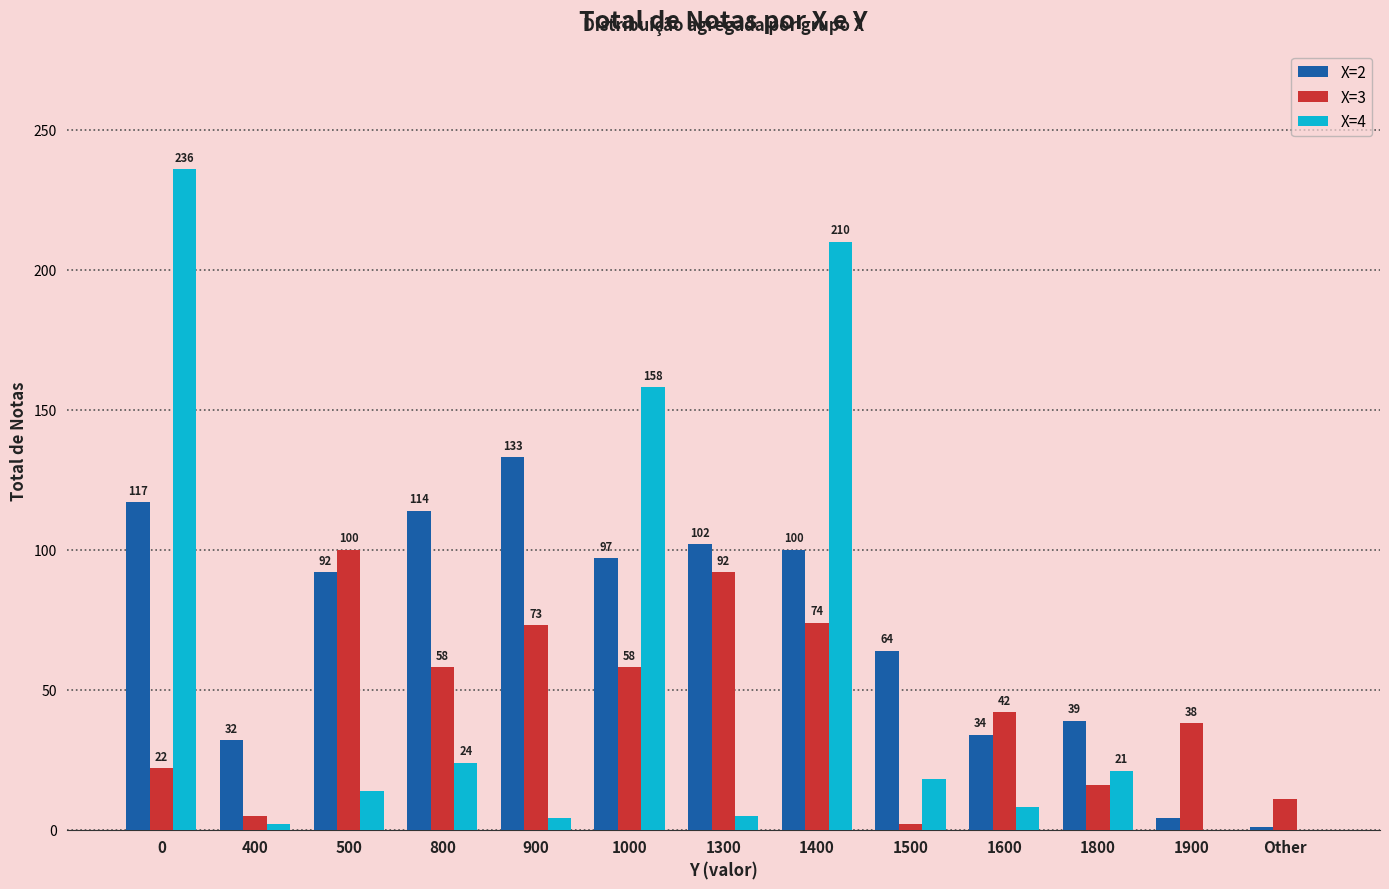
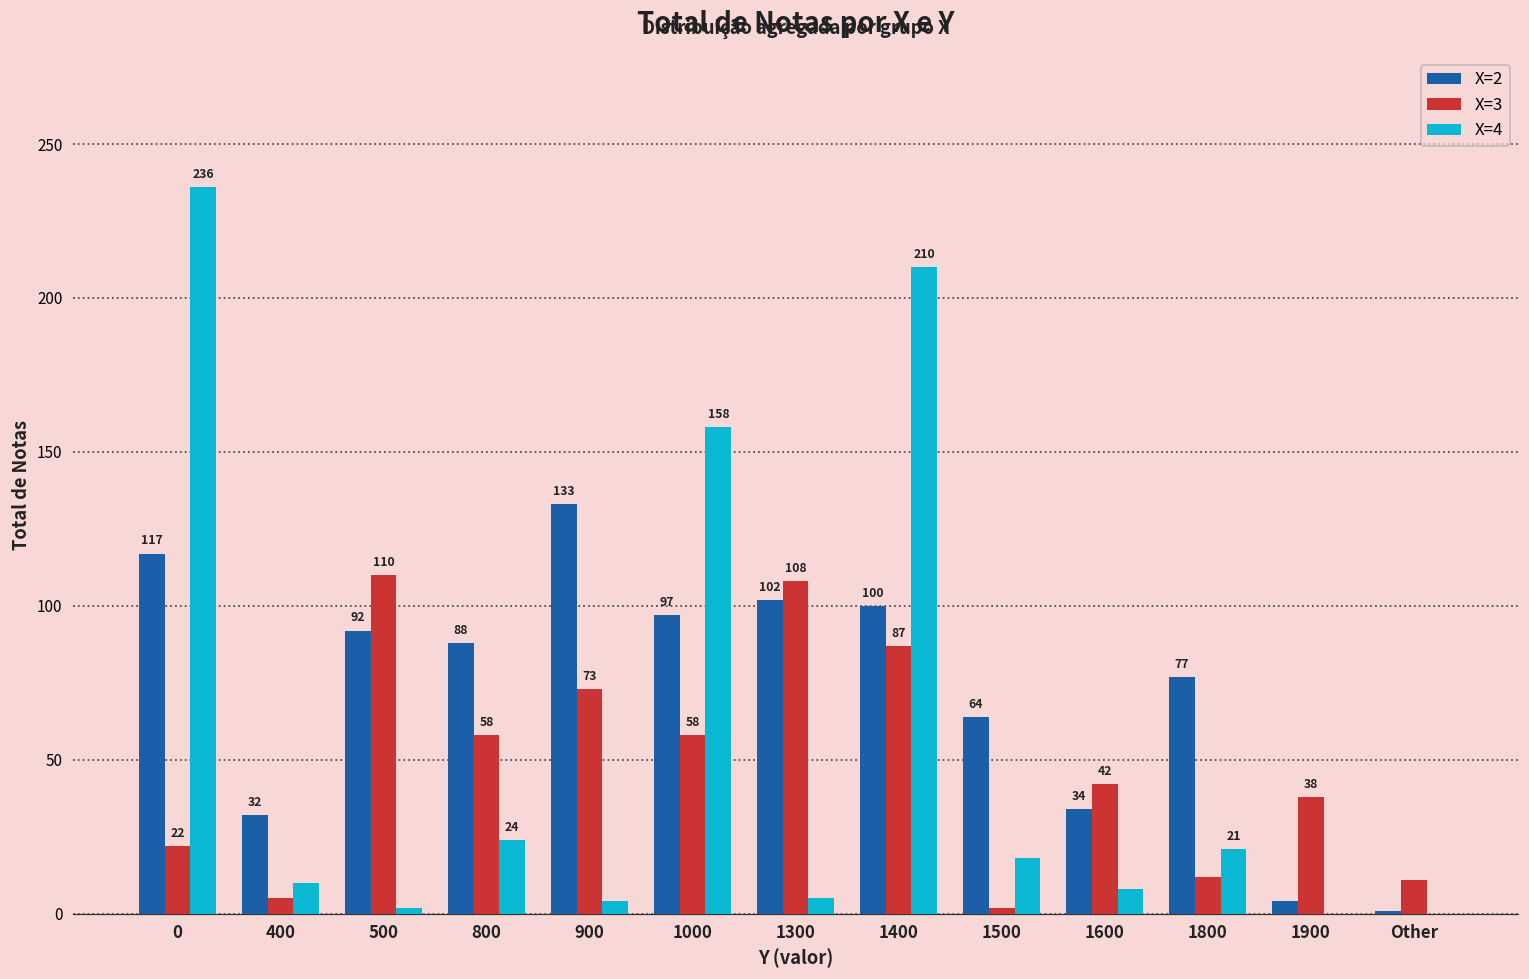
  {
    "X=2": {
      "0": 117,
      "400": 32,
      "500": 92,
-     "800": 114,
+     "800": 88,
      "900": 133,
      "1000": 97,
      "1300": 102,
      "1400": 100,
      "1500": 64,
      "1600": 34,
-     "1800": 39
+     "1800": 77
    },
    "X=3": {
      "0": 22,
-     "500": 100,
+     "500": 110,
      "800": 58,
      "900": 73,
      "1000": 58,
-     "1300": 92,
-     "1400": 74,
+     "1300": 108,
+     "1400": 87,
      "1600": 42,
-     "1800": 16,
+     "1800": 12,
      "1900": 38
    },
    "X=4": {
-     "400": 2,
-     "500": 14,
+     "400": 10,
+     "500": 2,
      "900": 4,
      "1300": 5,
      "1500": 18,
      "1600": 8,
      "1900": 0,
      "Other": 0
    }
  }
